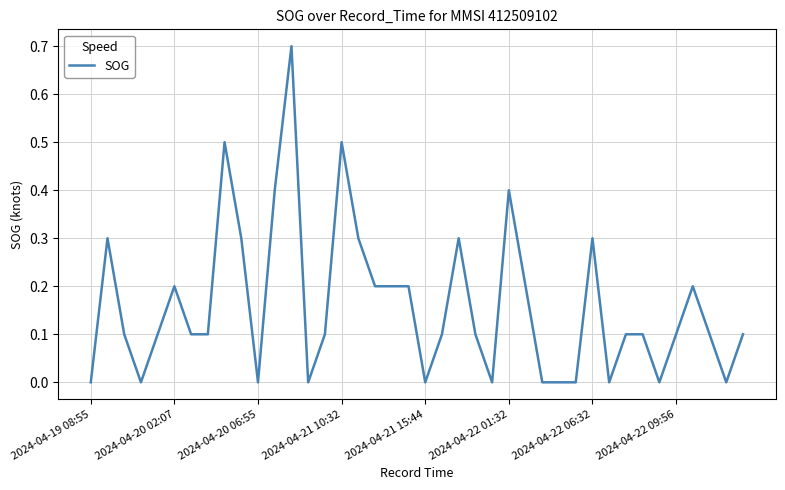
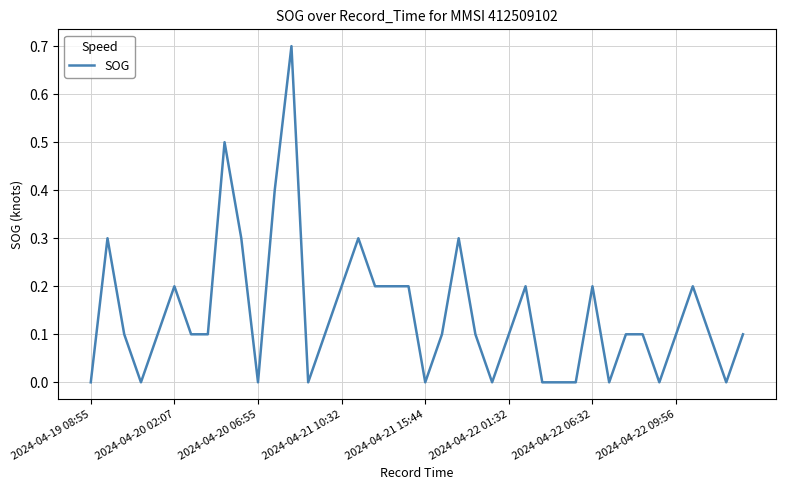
  {
    "2024-04-19 08:55": 0.0,
    "2024-04-20 02:07": 0.2,
    "2024-04-20 06:55": 0.0,
-   "2024-04-21 10:32": 0.5,
+   "2024-04-21 10:32": 0.2,
    "2024-04-21 15:44": 0.0,
-   "2024-04-22 01:32": 0.4,
-   "2024-04-22 06:32": 0.3,
+   "2024-04-22 01:32": 0.1,
+   "2024-04-22 06:32": 0.2,
    "2024-04-22 09:56": 0.1
  }
